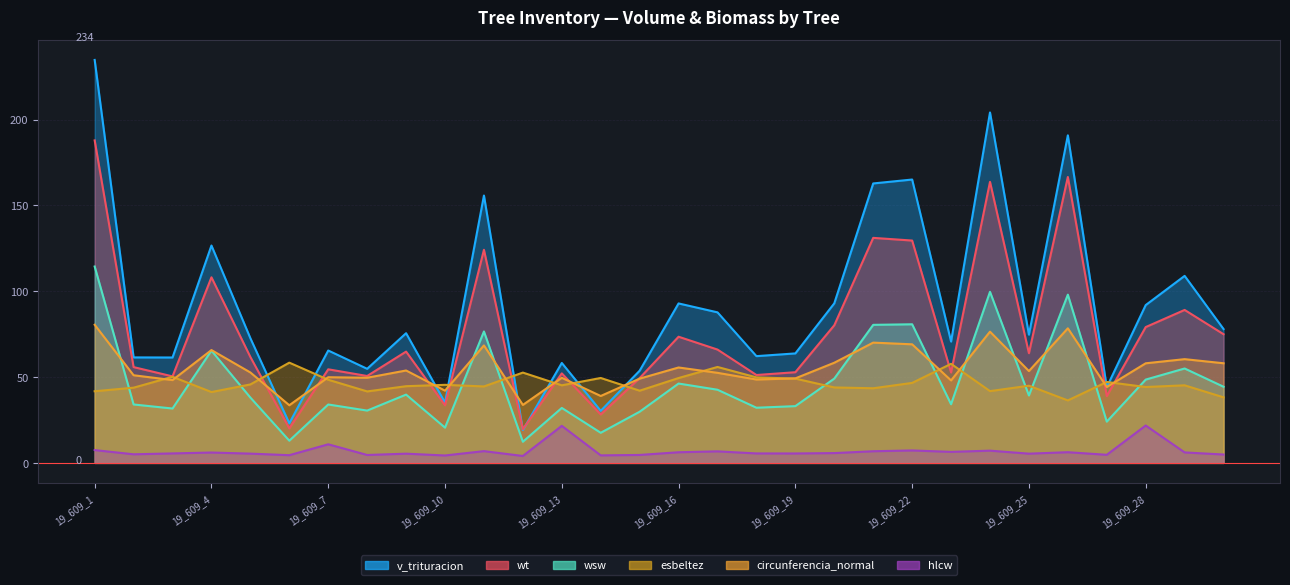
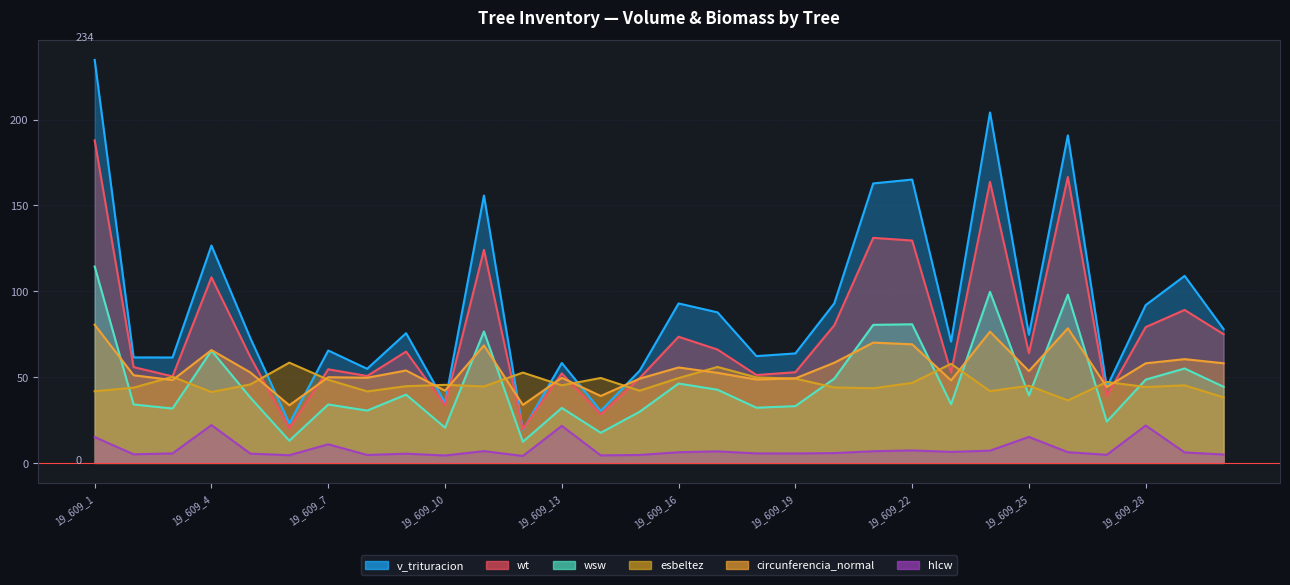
  {
    "hlcw": {
-     "19_609_1": 7,
-     "19_609_4": 6,
+     "19_609_1": 15,
+     "19_609_4": 22,
      "19_609_7": 11,
      "19_609_10": 4,
      "19_609_13": 22,
      "19_609_16": 6,
      "19_609_19": 5,
      "19_609_22": 7,
-     "19_609_25": 5,
+     "19_609_25": 15,
      "19_609_28": 22
    }
  }
